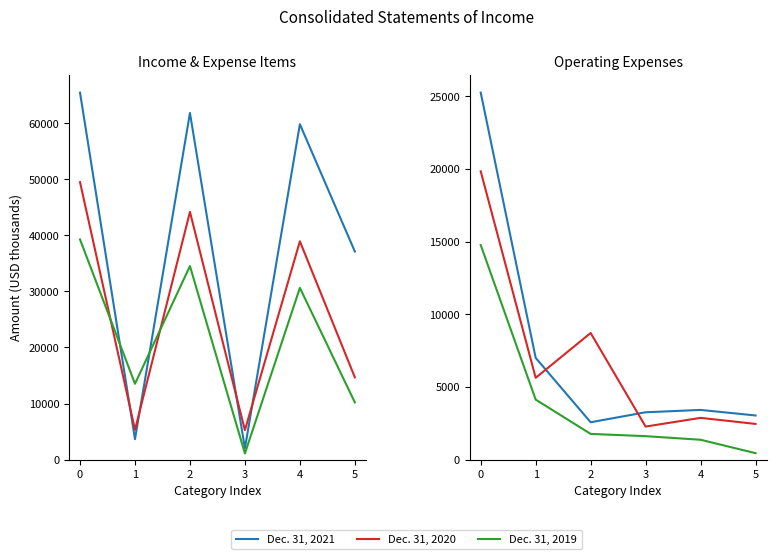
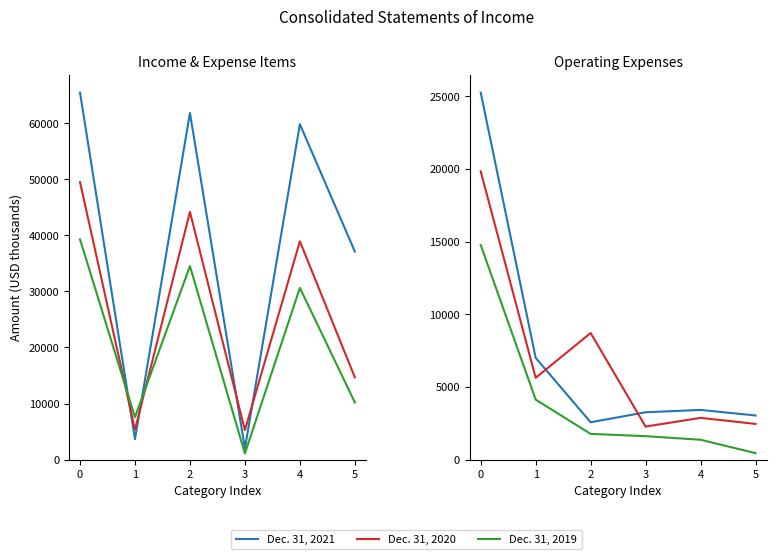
  {
    "Income & Expense Items": {
      "Dec. 31, 2021": {
        "0": 65000,
        "1": 4000,
        "2": 62000,
        "3": 2000,
        "4": 60000,
        "5": 37000
      },
      "Dec. 31, 2020": {
        "0": 49000,
        "1": 5000,
        "2": 44000,
        "3": 5000,
        "4": 39000,
        "5": 15000
      },
      "Dec. 31, 2019": {
        "0": 39000,
-       "1": 14000,
+       "1": 8000,
        "2": 35000,
        "3": 1000,
        "4": 31000,
        "5": 10000
      }
    },
    "Operating Expenses": {
      "Dec. 31, 2021": {
        "0": 25200,
        "1": 7000,
        "2": 2600,
        "3": 3300,
        "4": 3400,
        "5": 3000
      },
      "Dec. 31, 2020": {
        "0": 19800,
        "1": 5600,
        "2": 8700,
        "3": 2300,
        "4": 2900,
        "5": 2500
      },
      "Dec. 31, 2019": {
        "0": 14800,
        "1": 4100,
        "2": 1800,
        "3": 1600,
        "4": 1400,
        "5": 400
      }
    }
  }
